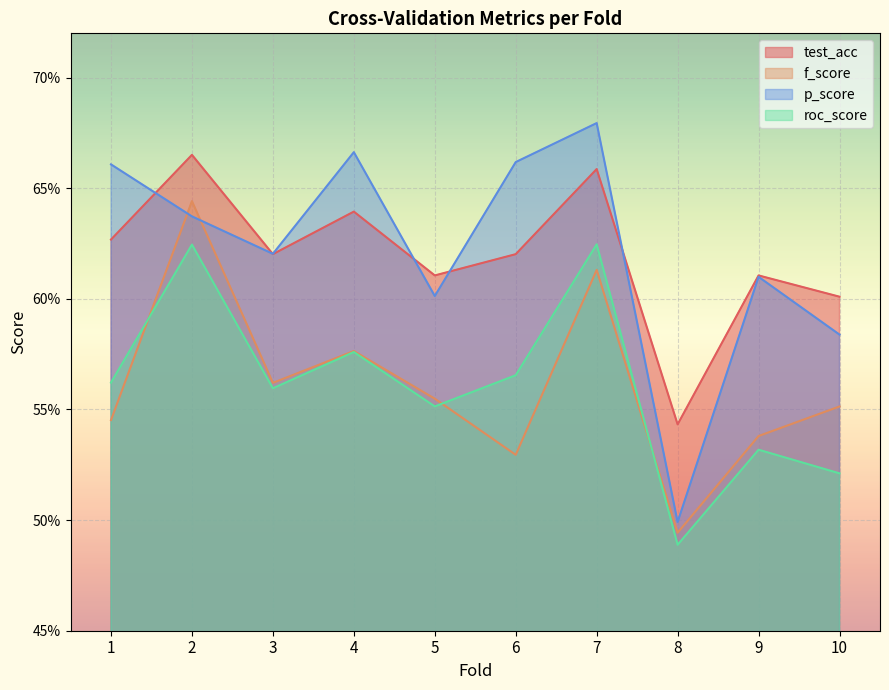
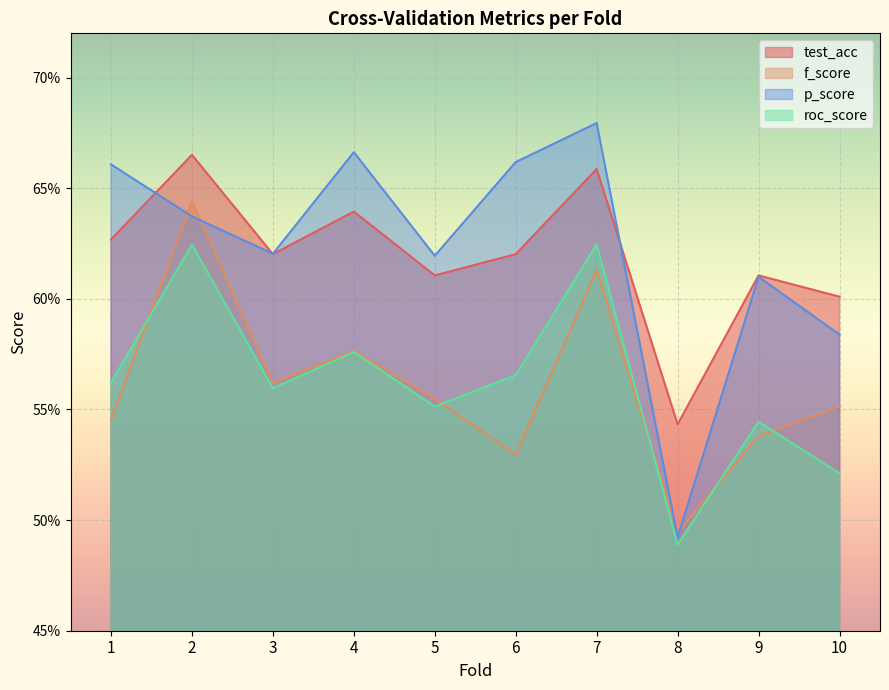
  {
    "p_score": {
      "1": "66.1%",
      "2": "63.7%",
      "4": "66.6%",
-     "5": "60.1%",
+     "5": "61.9%",
      "6": "66.2%",
      "7": "67.9%",
-     "8": "49.9%",
+     "8": "49.2%",
      "10": "58.4%"
    },
    "roc_score": {
      "1": "56.2%",
      "2": "62.5%",
      "3": "56.0%",
      "5": "55.1%",
      "6": "56.5%",
      "7": "62.5%",
      "8": "48.9%",
-     "9": "53.2%",
+     "9": "54.5%",
      "10": "52.1%"
    }
  }
